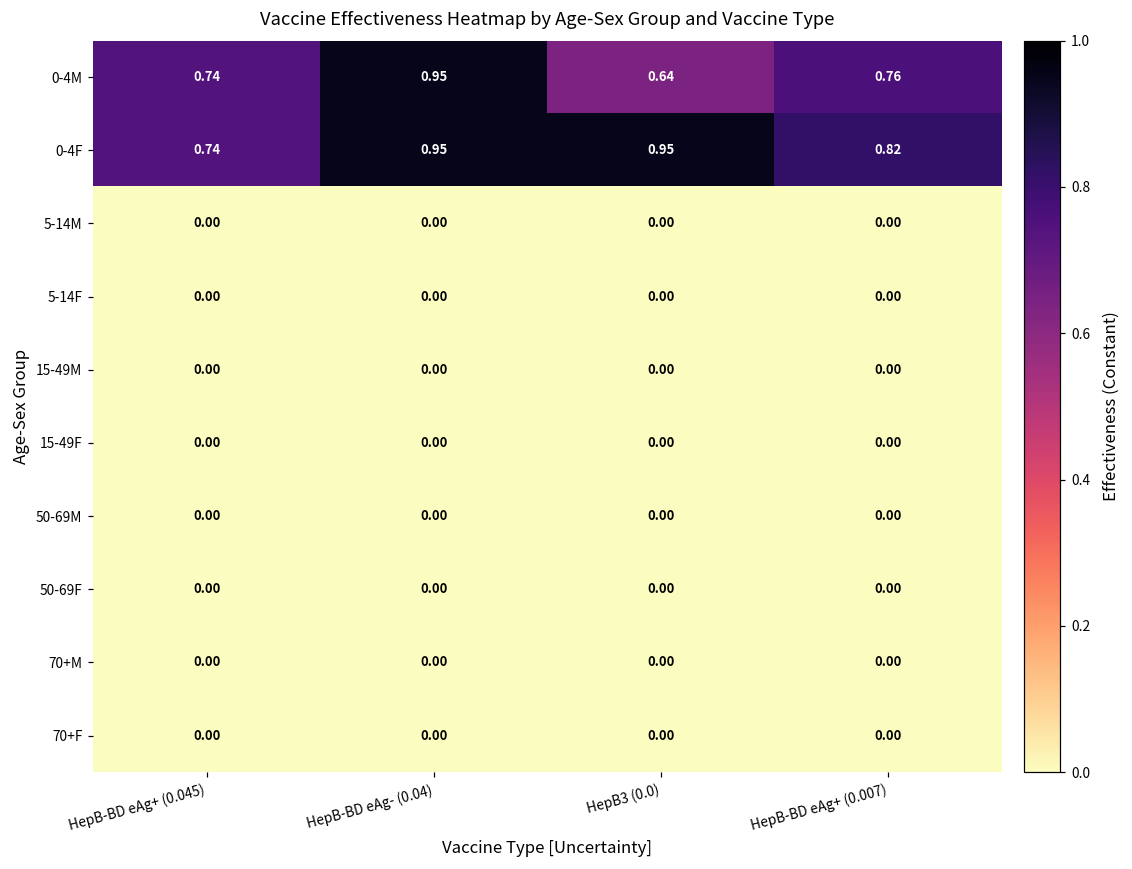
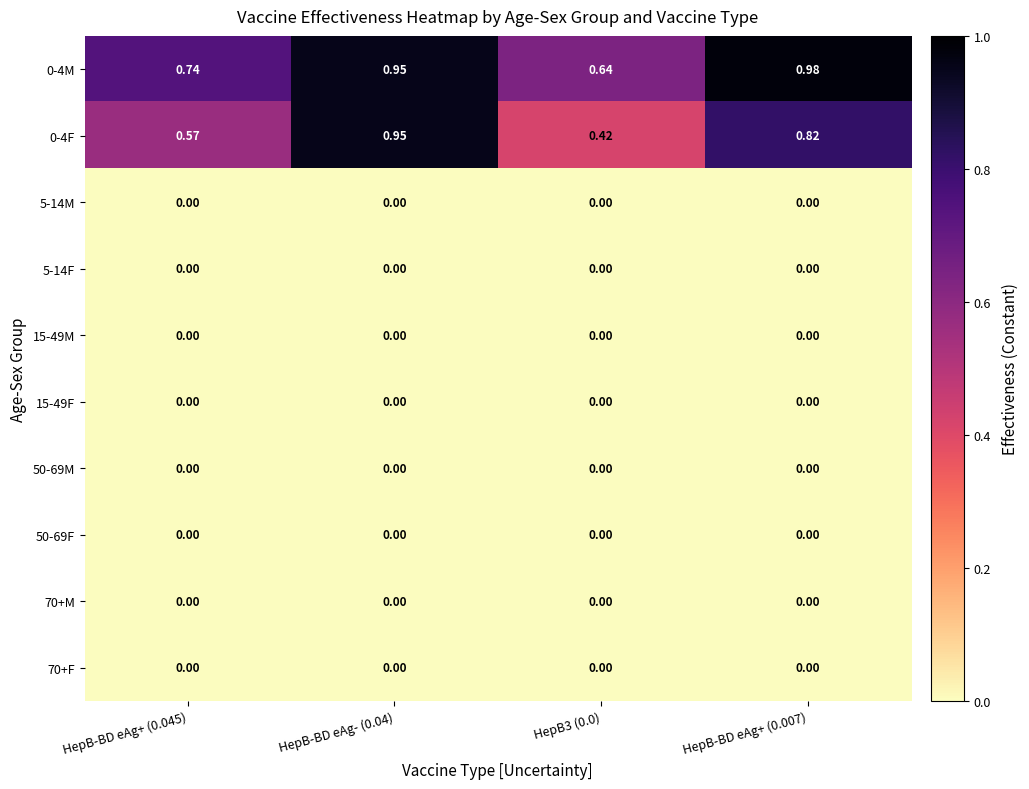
  {
    "0-4M": {
      "HepB-BD eAg+ (0.045)": 0.74,
      "HepB-BD eAg- (0.04)": 0.95,
      "HepB3 (0.0)": 0.64,
-     "HepB-BD eAg+ (0.007)": 0.76
+     "HepB-BD eAg+ (0.007)": 0.98
    },
    "0-4F": {
-     "HepB-BD eAg+ (0.045)": 0.74,
+     "HepB-BD eAg+ (0.045)": 0.57,
      "HepB-BD eAg- (0.04)": 0.95,
-     "HepB3 (0.0)": 0.95,
+     "HepB3 (0.0)": 0.42,
      "HepB-BD eAg+ (0.007)": 0.82
    },
    "5-14M": {
      "HepB-BD eAg+ (0.045)": 0.00,
      "HepB-BD eAg- (0.04)": 0.00,
      "HepB3 (0.0)": 0.00,
      "HepB-BD eAg+ (0.007)": 0.00
    },
    "5-14F": {
      "HepB-BD eAg+ (0.045)": 0.00,
      "HepB-BD eAg- (0.04)": 0.00,
      "HepB3 (0.0)": 0.00,
      "HepB-BD eAg+ (0.007)": 0.00
    },
    "15-49M": {
      "HepB-BD eAg+ (0.045)": 0.00,
      "HepB-BD eAg- (0.04)": 0.00,
      "HepB3 (0.0)": 0.00,
      "HepB-BD eAg+ (0.007)": 0.00
    },
    "15-49F": {
      "HepB-BD eAg+ (0.045)": 0.00,
      "HepB-BD eAg- (0.04)": 0.00,
      "HepB3 (0.0)": 0.00,
      "HepB-BD eAg+ (0.007)": 0.00
    },
    "50-69M": {
      "HepB-BD eAg+ (0.045)": 0.00,
      "HepB-BD eAg- (0.04)": 0.00,
      "HepB3 (0.0)": 0.00,
      "HepB-BD eAg+ (0.007)": 0.00
    },
    "50-69F": {
      "HepB-BD eAg+ (0.045)": 0.00,
      "HepB-BD eAg- (0.04)": 0.00,
      "HepB3 (0.0)": 0.00,
      "HepB-BD eAg+ (0.007)": 0.00
    },
    "70+M": {
      "HepB-BD eAg+ (0.045)": 0.00,
      "HepB-BD eAg- (0.04)": 0.00,
      "HepB3 (0.0)": 0.00,
      "HepB-BD eAg+ (0.007)": 0.00
    },
    "70+F": {
      "HepB-BD eAg+ (0.045)": 0.00,
      "HepB-BD eAg- (0.04)": 0.00,
      "HepB3 (0.0)": 0.00,
      "HepB-BD eAg+ (0.007)": 0.00
    }
  }
